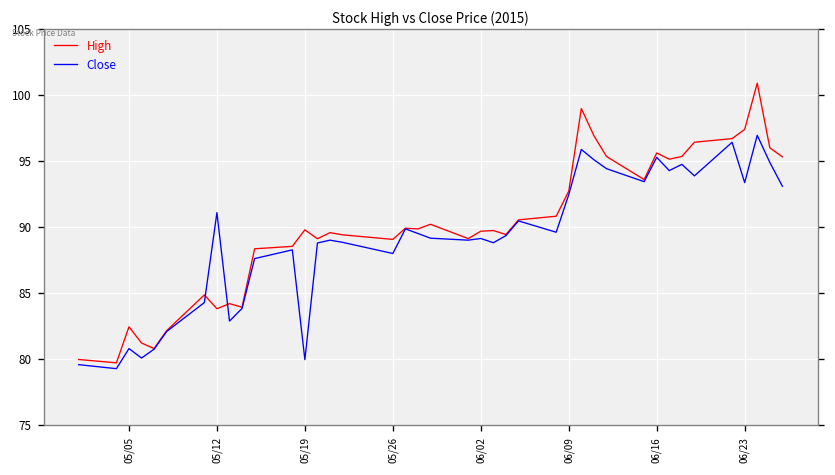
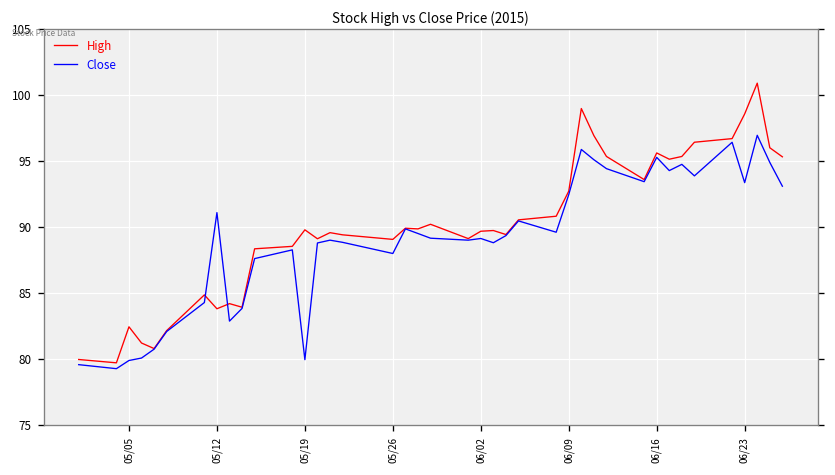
  {
    "High": {
      "05/05": 82.4,
      "05/12": 83.8,
      "05/19": 89.8,
      "05/26": 89.1,
      "06/02": 89.7,
      "06/09": 92.7,
      "06/16": 95.6,
-     "06/23": 97.4
+     "06/23": 98.6
    },
    "Close": {
-     "05/05": 80.8,
+     "05/05": 79.9,
      "05/12": 91.1,
      "05/19": 80.0,
      "05/26": 88.0,
      "06/02": 89.1,
      "06/09": 92.4,
      "06/16": 95.3,
      "06/23": 93.4
    }
  }
